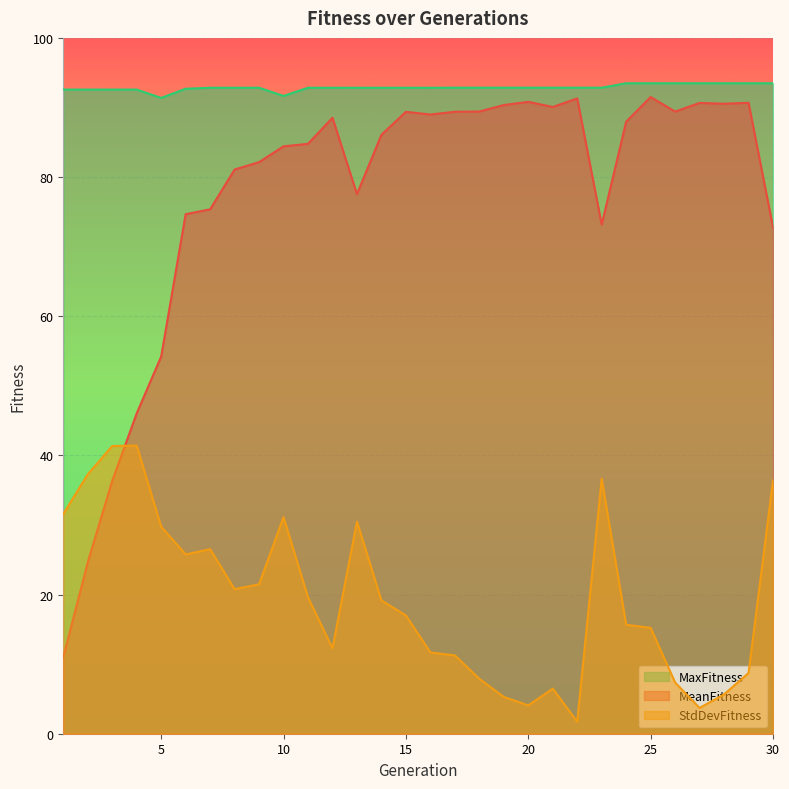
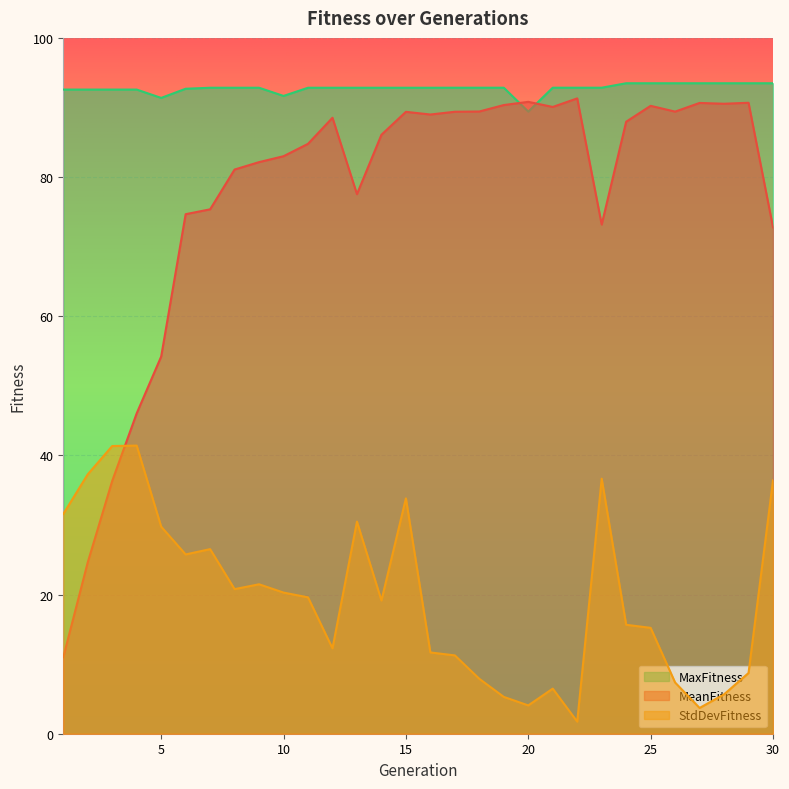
  {
    "MaxFitness": {
      "5": 91,
      "10": 92,
      "15": 93,
-     "20": 93,
+     "20": 89,
      "25": 93,
      "30": 93
    },
    "MeanFitness": {
      "5": 54,
-     "10": 84,
+     "10": 83,
      "15": 89,
      "20": 91,
-     "25": 92,
+     "25": 90,
      "30": 73
    },
    "StdDevFitness": {
      "5": 30,
-     "10": 31,
-     "15": 17,
+     "10": 20,
+     "15": 34,
      "20": 4,
      "25": 15,
      "30": 36
    }
  }
